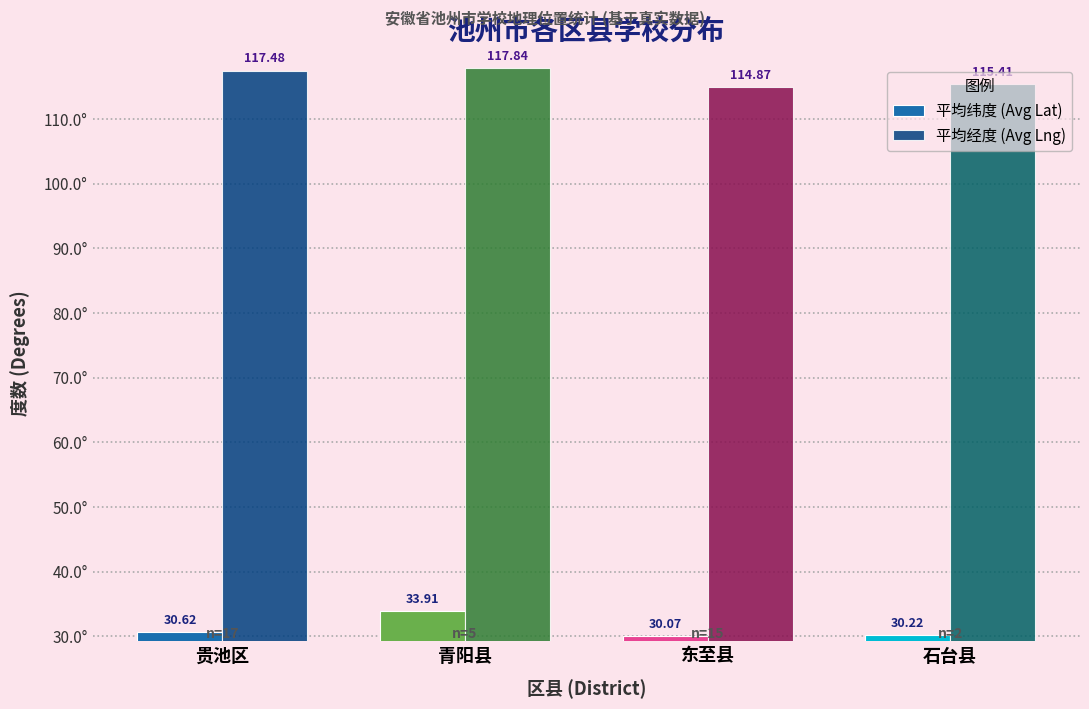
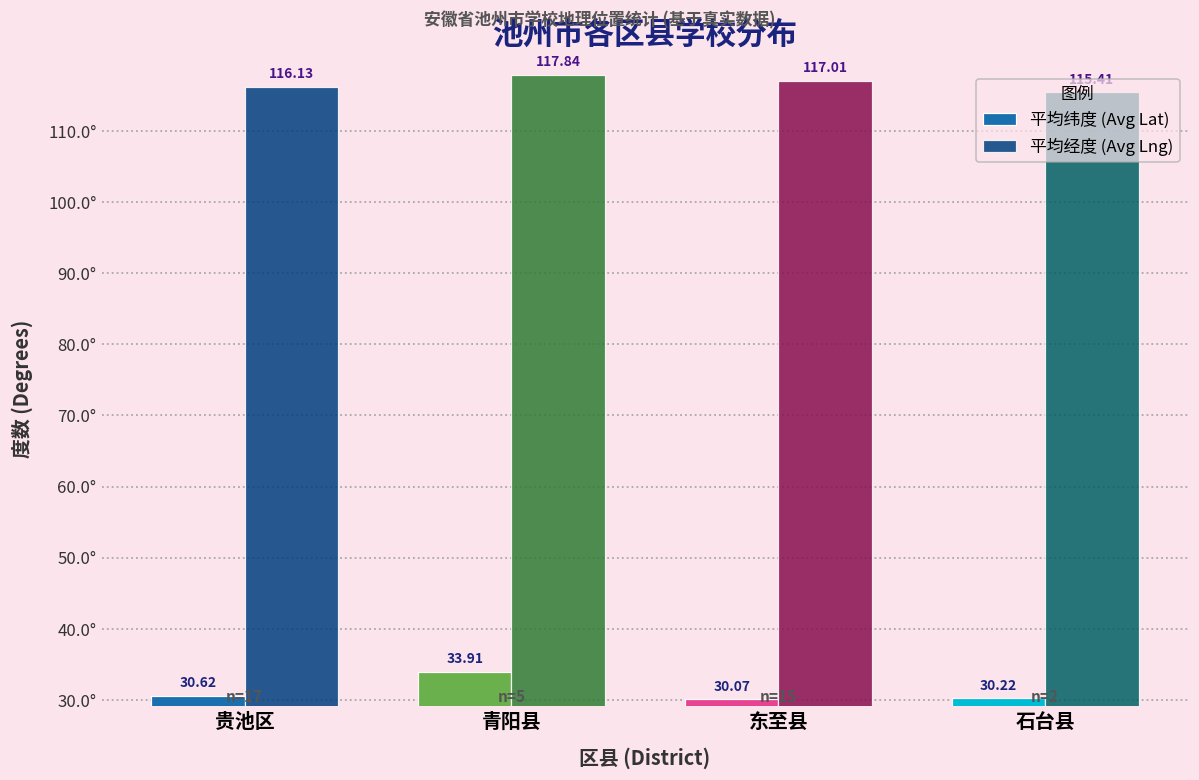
  {
    "平均纬度 (Avg Lat)": {
      "贵池区": 30.62,
      "青阳县": 33.91,
      "东至县": 30.07,
      "石台县": 30.22
    },
    "平均经度 (Avg Lng)": {
-     "贵池区": 117.48,
+     "贵池区": 116.13,
      "青阳县": 117.84,
-     "东至县": 114.87
+     "东至县": 117.01
    }
  }
